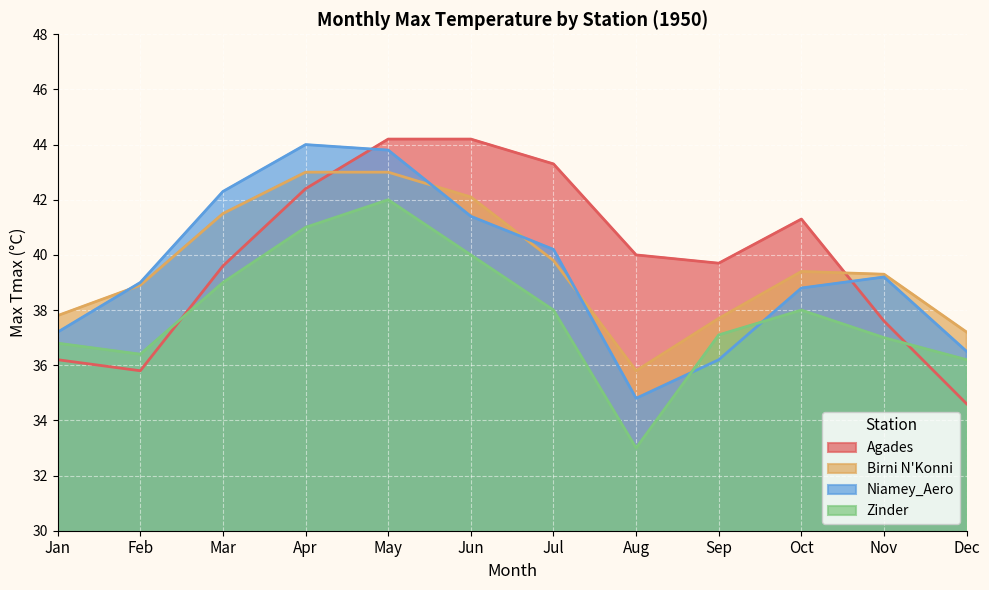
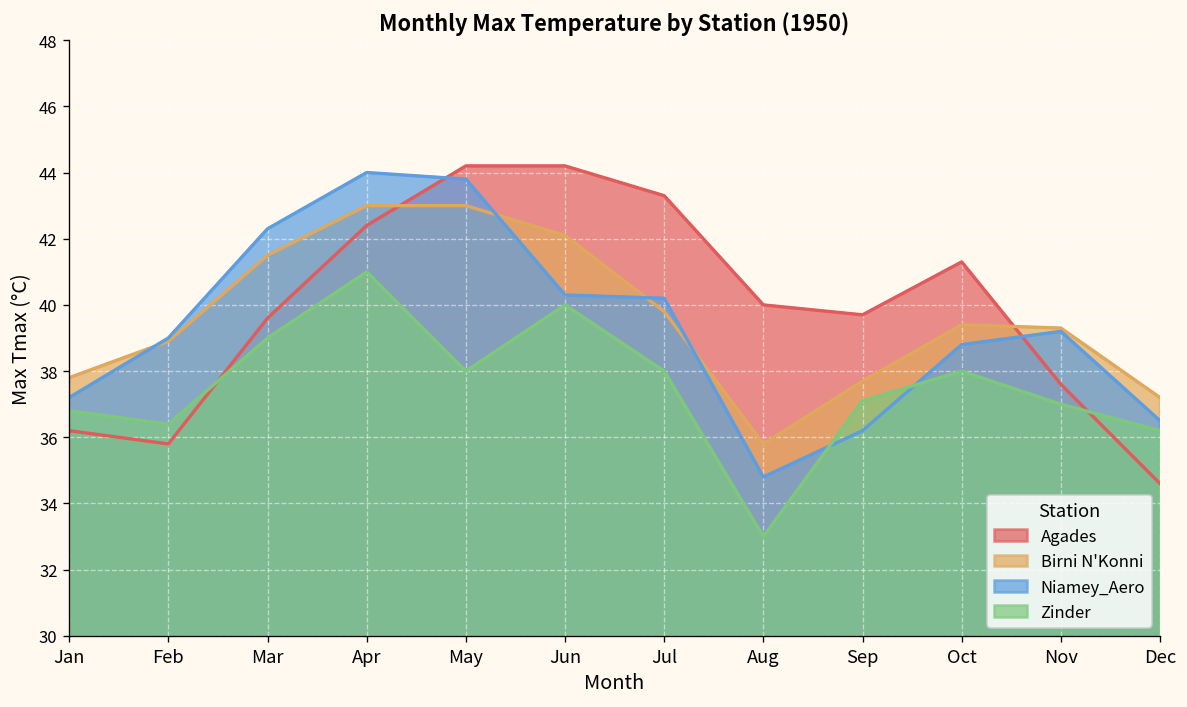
  {
    "Agades": {
      "Jan": 36.2,
      "Feb": 35.8,
      "Mar": 39.6,
      "Apr": 42.4,
      "May": 44.2,
      "Jun": 44.2,
      "Jul": 43.3,
      "Aug": 40.0,
      "Sep": 39.7,
      "Oct": 41.3,
      "Nov": 37.6,
      "Dec": 34.6
    },
    "Birni N'Konni": {
      "Jan": 37.8,
      "Feb": 38.9,
      "Mar": 41.5,
      "Apr": 43.0,
      "May": 43.0,
      "Jun": 42.1,
      "Jul": 39.8,
      "Aug": 35.8,
      "Sep": 37.7,
      "Oct": 39.4,
      "Nov": 39.3,
      "Dec": 37.2
    },
    "Niamey_Aero": {
      "Jan": 37.2,
      "Feb": 39.0,
      "Mar": 42.3,
      "Apr": 44.0,
      "May": 43.8,
-     "Jun": 41.4,
+     "Jun": 40.3,
      "Jul": 40.2,
      "Aug": 34.8,
      "Sep": 36.2,
      "Oct": 38.8,
      "Nov": 39.2,
      "Dec": 36.5
    },
    "Zinder": {
      "Jan": 36.8,
      "Feb": 36.4,
      "Mar": 39,
      "Apr": 41,
-     "May": 42,
+     "May": 38,
      "Jun": 40,
      "Jul": 38,
      "Aug": 33,
      "Sep": 37.1,
      "Oct": 38,
      "Nov": 37,
      "Dec": 36.2
    }
  }
